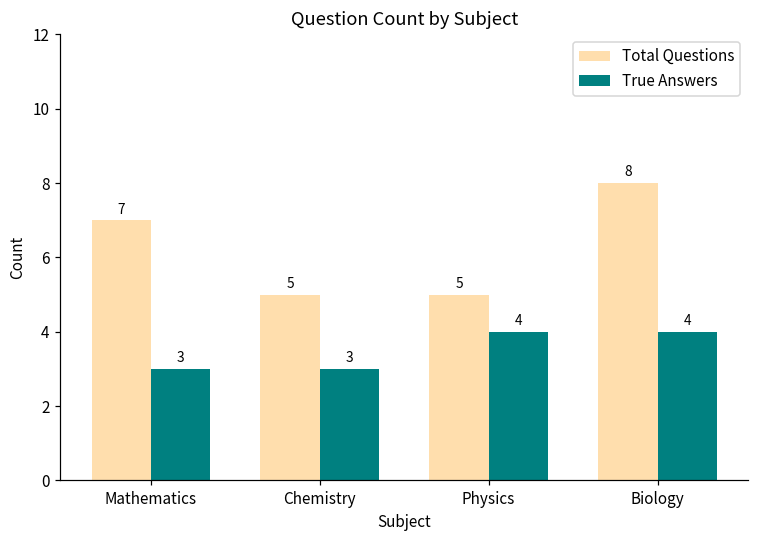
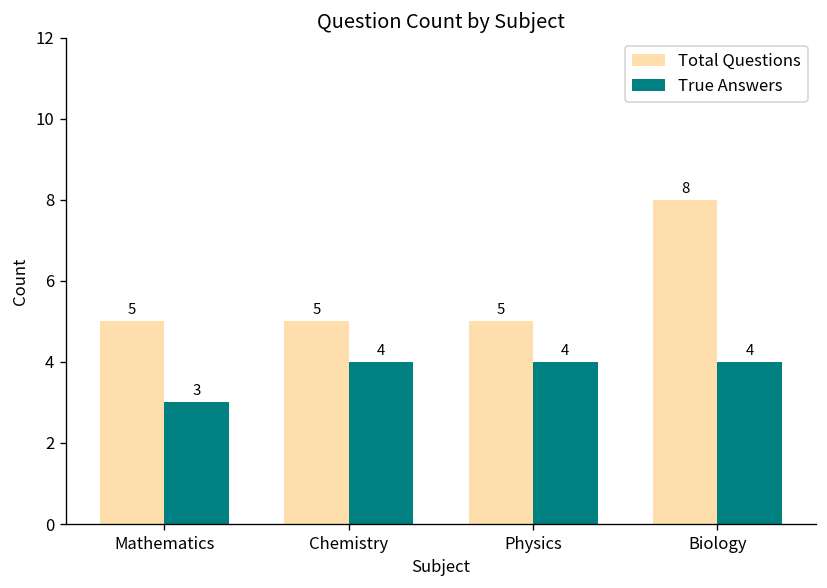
  {
    "Total Questions": {
-     "Mathematics": 7,
+     "Mathematics": 5,
      "Chemistry": 5,
      "Physics": 5,
      "Biology": 8
    },
    "True Answers": {
      "Mathematics": 3,
-     "Chemistry": 3,
+     "Chemistry": 4,
      "Physics": 4,
      "Biology": 4
    }
  }
